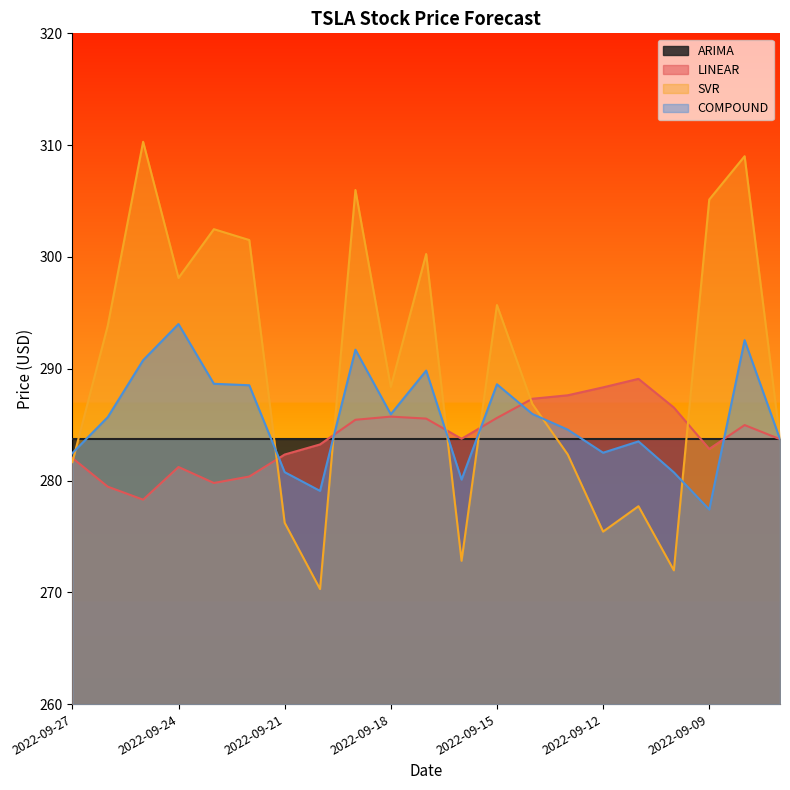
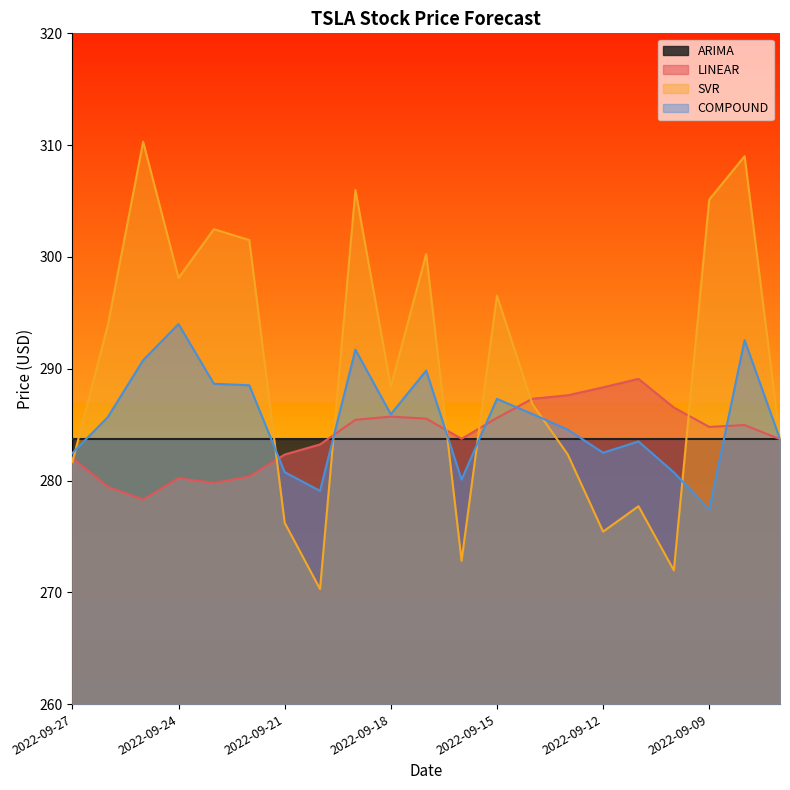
  {
    "ARIMA": {
      "2022-09-27": 283.7,
      "2022-09-24": 283.7,
      "2022-09-21": 283.7,
      "2022-09-18": 283.7,
      "2022-09-15": 283.7,
      "2022-09-12": 283.7,
      "2022-09-09": 283.7
    },
    "LINEAR": {
      "2022-09-27": 282.0,
-     "2022-09-24": 281.2,
+     "2022-09-24": 280.2,
      "2022-09-21": 282.3,
      "2022-09-15": 285.6,
      "2022-09-12": 288.3,
-     "2022-09-09": 282.8
+     "2022-09-09": 284.8
    },
    "SVR": {
      "2022-09-27": 281.6,
      "2022-09-24": 298.1,
      "2022-09-21": 276.2,
      "2022-09-18": 288.4,
-     "2022-09-15": 295.7,
+     "2022-09-15": 296.5,
      "2022-09-12": 275.4,
      "2022-09-09": 305.1
    },
    "COMPOUND": {
      "2022-09-27": 282.5,
      "2022-09-24": 294.0,
      "2022-09-21": 280.8,
-     "2022-09-15": 288.6,
+     "2022-09-15": 287.3,
      "2022-09-12": 282.5,
      "2022-09-09": 277.4
    }
  }
